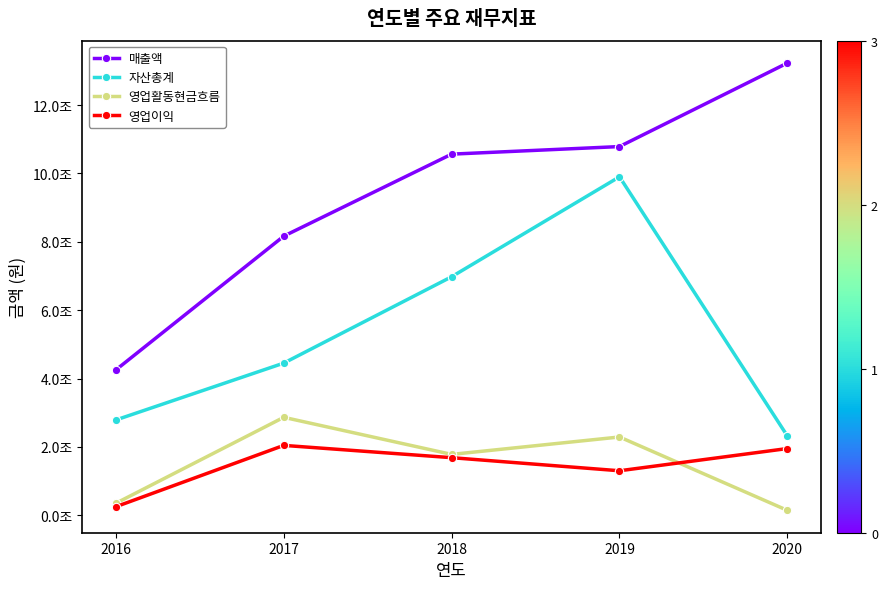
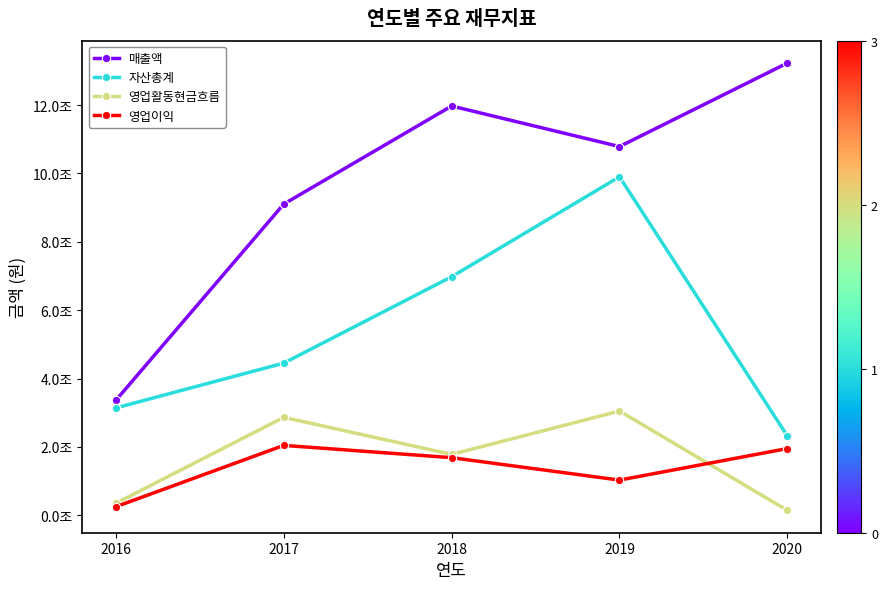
  {
    "매출액": {
-     "2016": "4.3조",
-     "2017": "8.2조",
-     "2018": "10.6조",
+     "2016": "3.4조",
+     "2017": "9.1조",
+     "2018": "12.0조",
      "2019": "10.8조",
      "2020": "13.2조"
    },
    "자산총계": {
-     "2016": "2.8조",
+     "2016": "3.1조",
      "2017": "4.5조",
      "2018": "7.0조",
      "2019": "9.9조",
      "2020": "2.3조"
    },
    "영업활동현금흐름": {
      "2016": "0.4조",
      "2017": "2.9조",
      "2018": "1.8조",
-     "2019": "2.3조",
+     "2019": "3.1조",
      "2020": "0.1조"
    },
    "영업이익": {
      "2016": "0.3조",
      "2017": "2.0조",
      "2018": "1.7조",
-     "2019": "1.3조",
+     "2019": "1.0조",
      "2020": "2.0조"
    }
  }
